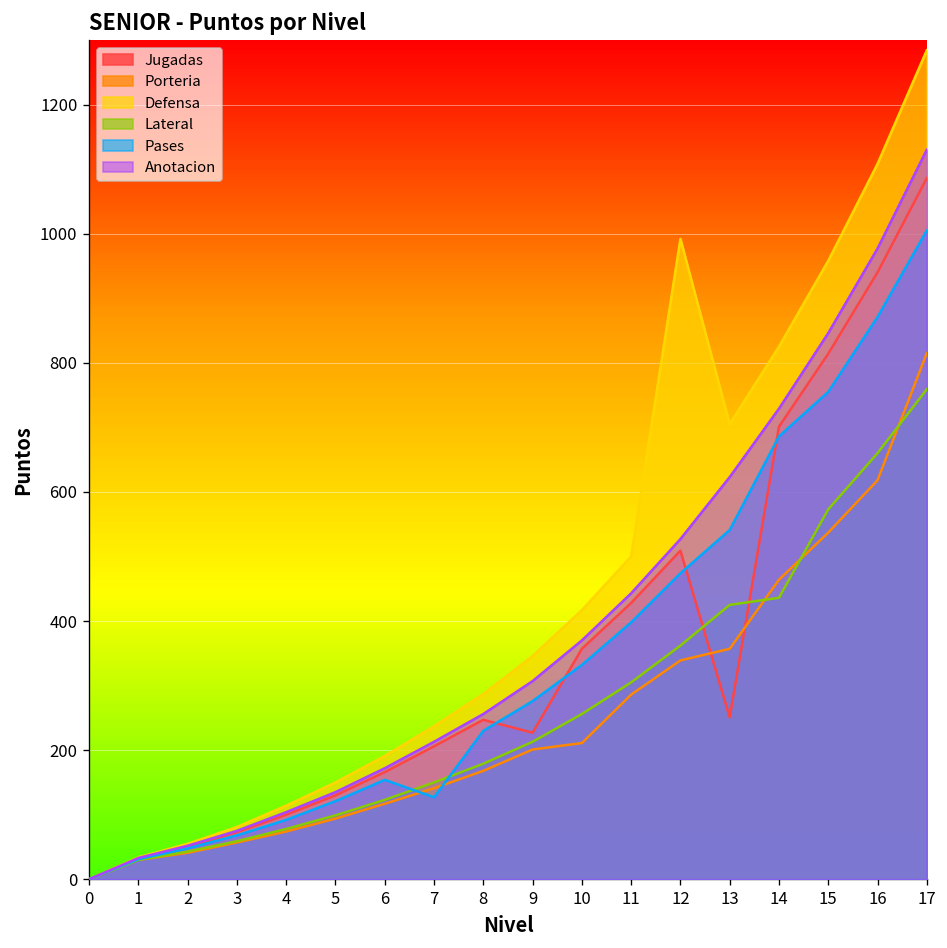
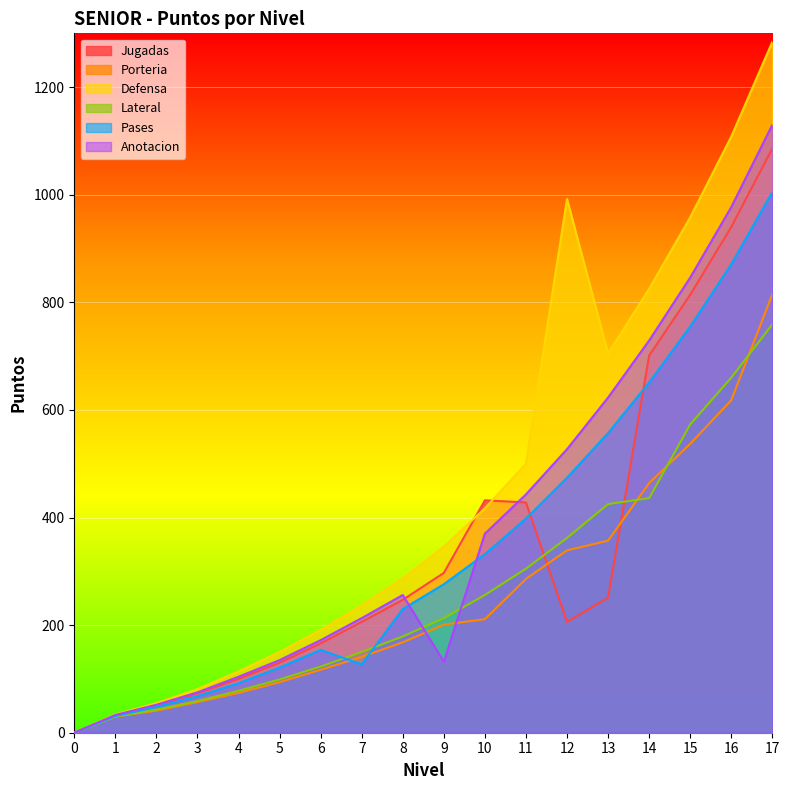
  {
    "Jugadas": {
      "5": 130,
      "6": 170,
      "7": 210,
      "8": 250,
-     "9": 230,
-     "10": 360,
+     "9": 300,
+     "10": 430,
      "11": 430,
-     "12": 510,
+     "12": 210,
      "13": 250,
      "14": 700,
      "15": 810,
      "16": 940,
      "17": 1090
    },
    "Porteria": {
      "5": 90,
      "6": 120,
      "7": 140,
      "8": 170,
      "9": 200,
      "10": 210,
      "11": 290,
      "12": 340,
      "13": 360,
      "14": 460,
      "15": 540,
      "16": 620,
      "17": 820
    },
    "Defensa": {
      "3": 80,
      "4": 110,
      "5": 150,
      "6": 190,
      "7": 240,
      "8": 290,
      "9": 350,
      "10": 420,
      "11": 500,
      "12": 990,
      "13": 710,
      "14": 830,
      "15": 960,
      "16": 1110,
      "17": 1280
    },
    "Lateral": {
      "5": 100,
      "6": 120,
      "7": 150,
      "8": 180,
      "9": 210,
      "10": 260,
      "11": 310,
      "12": 360,
      "13": 430,
      "14": 440,
      "15": 570,
      "16": 660,
      "17": 760
    },
    "Pases": {
      "3": 70,
      "4": 90,
      "5": 120,
      "6": 150,
      "7": 130,
      "8": 230,
      "9": 280,
      "10": 330,
      "11": 400,
      "12": 470,
-     "13": 540,
-     "14": 690,
+     "13": 560,
+     "14": 650,
      "15": 760,
      "16": 870,
      "17": 1010
    },
    "Anotacion": {
      "5": 140,
      "6": 170,
      "7": 210,
      "8": 260,
-     "9": 310,
+     "9": 130,
      "10": 370,
      "11": 440,
      "12": 530,
      "13": 620,
      "14": 730,
      "15": 850,
      "16": 980,
      "17": 1130
    }
  }
